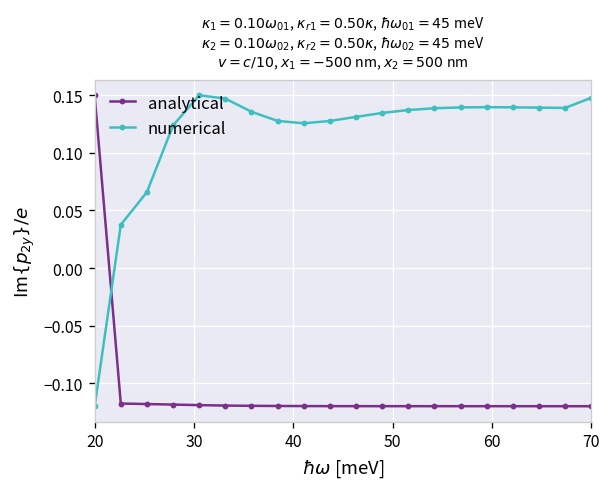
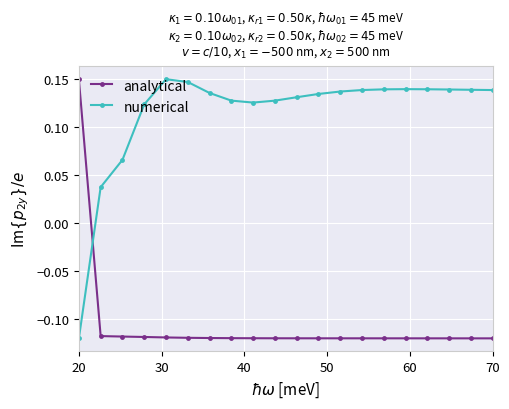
  {
    "analytical": {
      "20": 0.15,
      "70": -0.12
    },
    "numerical": {
      "20": -0.12,
-     "70": 0.15
+     "70": 0.14
    }
  }
